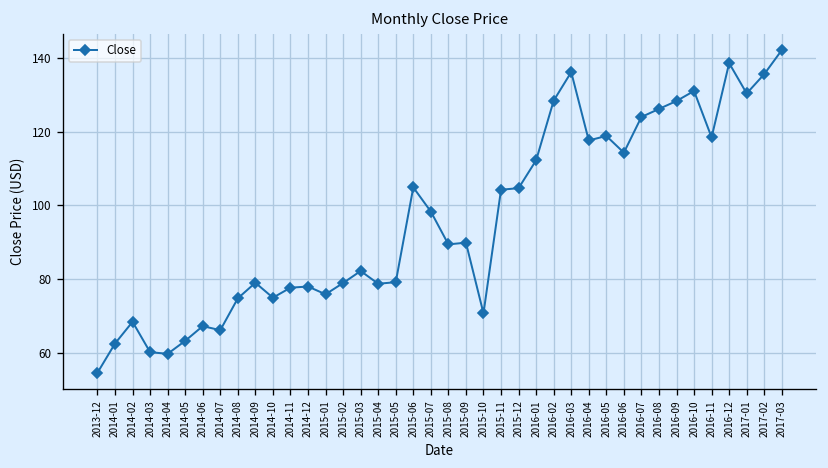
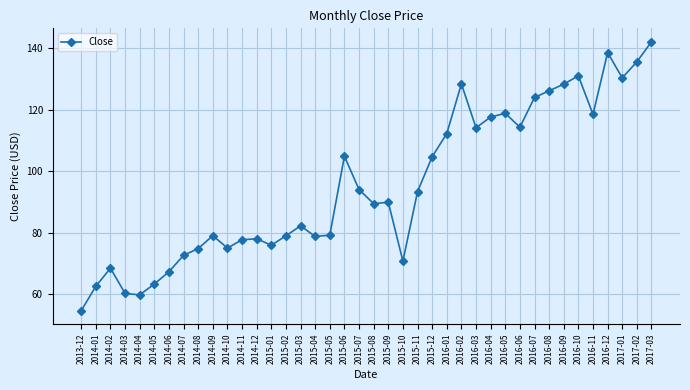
  {
    "2013-12": 55,
    "2014-01": 63,
    "2014-02": 68,
    "2014-03": 60,
    "2014-04": 60,
    "2014-05": 63,
    "2014-06": 67,
-   "2014-07": 66,
+   "2014-07": 73,
    "2014-08": 75,
    "2014-09": 79,
    "2014-10": 75,
    "2014-11": 78,
    "2014-12": 78,
    "2015-01": 76,
    "2015-02": 79,
    "2015-03": 82,
    "2015-04": 79,
    "2015-05": 79,
    "2015-06": 105,
-   "2015-07": 98,
+   "2015-07": 94,
    "2015-08": 89,
    "2015-09": 90,
    "2015-10": 71,
-   "2015-11": 104,
+   "2015-11": 93,
    "2015-12": 105,
    "2016-01": 112,
    "2016-02": 128,
-   "2016-03": 136,
+   "2016-03": 114,
    "2016-04": 118,
    "2016-05": 119,
    "2016-06": 114,
    "2016-07": 124,
    "2016-08": 126,
    "2016-09": 128,
    "2016-10": 131,
    "2016-11": 118,
    "2016-12": 139,
    "2017-01": 130,
    "2017-02": 136,
    "2017-03": 142
  }
